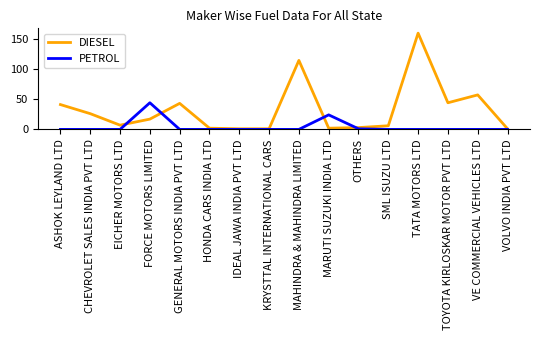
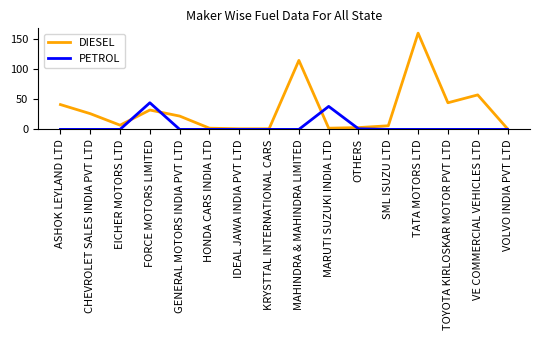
  {
    "DIESEL": {
      "ASHOK LEYLAND LTD": 40,
      "CHEVROLET SALES INDIA PVT LTD": 30,
      "EICHER MOTORS LTD": 10,
-     "FORCE MOTORS LIMITED": 20,
-     "GENERAL MOTORS INDIA PVT LTD": 40,
+     "FORCE MOTORS LIMITED": 30,
+     "GENERAL MOTORS INDIA PVT LTD": 20,
      "MAHINDRA & MAHINDRA LIMITED": 110,
      "MARUTI SUZUKI INDIA LTD": 0,
      "SML ISUZU LTD": 10,
      "TATA MOTORS LTD": 160,
      "TOYOTA KIRLOSKAR MOTOR PVT LTD": 40,
      "VE COMMERCIAL VEHICLES LTD": 60
    },
    "PETROL": {
      "ASHOK LEYLAND LTD": 0,
      "CHEVROLET SALES INDIA PVT LTD": 0,
      "EICHER MOTORS LTD": 0,
      "FORCE MOTORS LIMITED": 40,
      "GENERAL MOTORS INDIA PVT LTD": 0,
      "MAHINDRA & MAHINDRA LIMITED": 0,
-     "MARUTI SUZUKI INDIA LTD": 20,
+     "MARUTI SUZUKI INDIA LTD": 40,
      "SML ISUZU LTD": 0,
      "TATA MOTORS LTD": 0,
      "TOYOTA KIRLOSKAR MOTOR PVT LTD": 0,
      "VE COMMERCIAL VEHICLES LTD": 0
    }
  }
